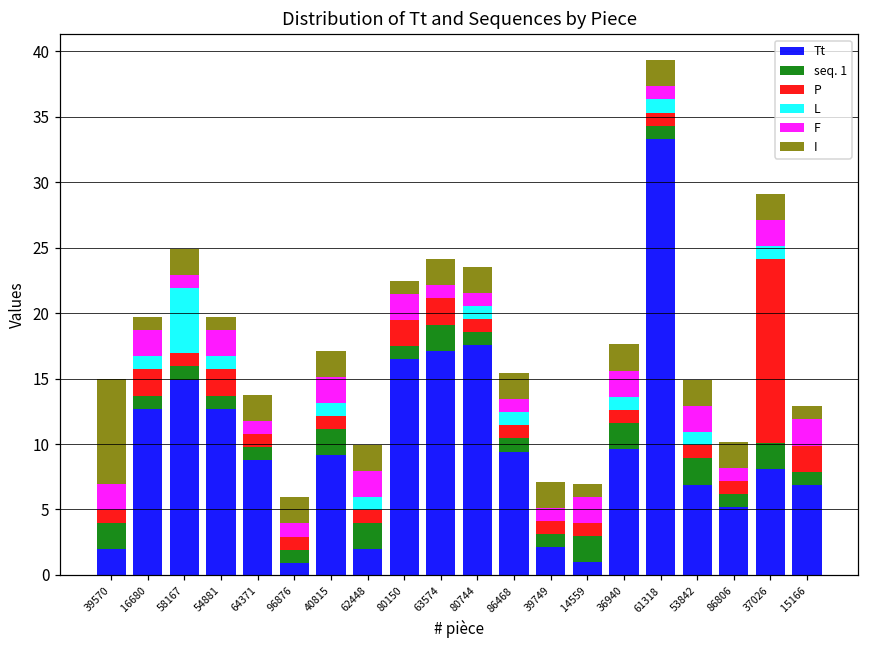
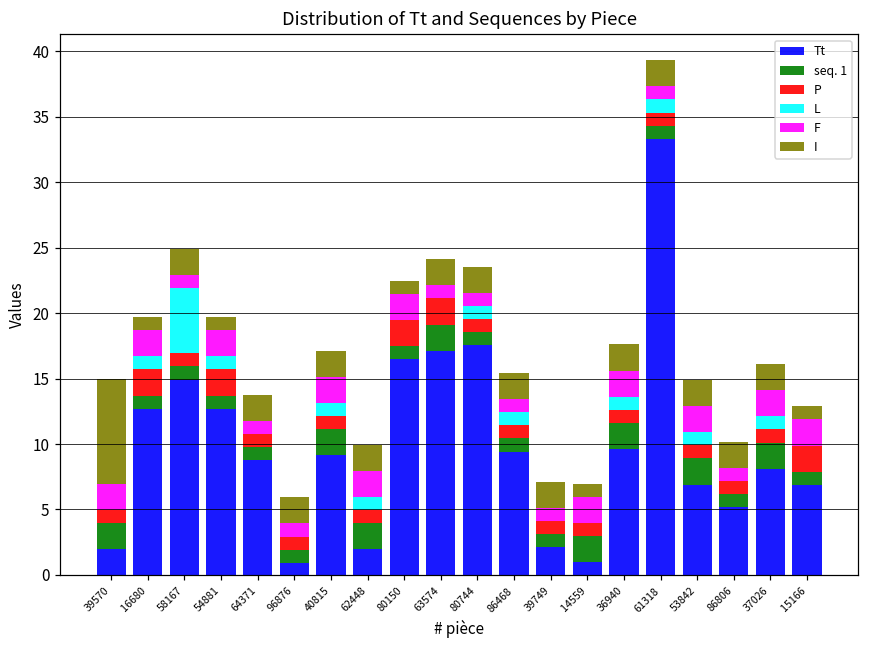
  {
    "Tt": {
      "39570": 2,
      "16680": 12.7,
      "58167": 15,
      "54881": 12.7,
      "64371": 8.8,
      "96876": 1,
      "40815": 9,
      "62448": 2,
      "80150": 16.5,
      "63574": 17,
      "80744": 17.5,
      "86468": 9.4,
      "39749": 2,
      "14559": 1,
      "36940": 9.6,
      "61318": 33.3,
      "53842": 7,
      "86806": 5,
      "37026": 8,
      "15166": 7
    },
    "seq. 1": {
      "39570": 2,
      "16680": 1,
      "58167": 1,
      "54881": 1,
      "64371": 1,
      "96876": 1,
      "40815": 2,
      "62448": 2,
      "80150": 1,
      "63574": 2,
      "80744": 1,
      "86468": 1,
      "39749": 1,
      "14559": 2,
      "36940": 2,
      "61318": 1,
      "53842": 2,
      "86806": 1,
      "37026": 2,
      "15166": 1
    },
    "P": {
      "39570": 1,
      "16680": 2,
      "58167": 1,
      "54881": 2,
      "64371": 1,
      "96876": 1,
      "40815": 1,
      "62448": 1,
      "80150": 2,
      "63574": 2,
      "80744": 1,
      "86468": 1,
      "39749": 1,
      "14559": 1,
      "36940": 1,
      "61318": 1,
      "53842": 1,
      "86806": 1,
-     "37026": 14,
+     "37026": 1,
      "15166": 2
    },
    "L": {
      "39570": 0,
      "16680": 1,
      "58167": 5,
      "54881": 1,
      "64371": 0,
      "96876": 0,
      "40815": 1,
      "62448": 1,
      "80150": 0,
      "63574": 0,
      "80744": 1,
      "86468": 1,
      "39749": 0,
      "14559": 0,
      "36940": 1,
      "61318": 1,
      "53842": 1,
      "86806": 0,
      "37026": 1,
      "15166": 0
    },
    "F": {
      "39570": 2,
      "16680": 2,
      "58167": 1,
      "54881": 2,
      "64371": 1,
      "96876": 1,
      "40815": 2,
      "62448": 2,
      "80150": 2,
      "63574": 1,
      "80744": 1,
      "86468": 1,
      "39749": 1,
      "14559": 2,
      "36940": 2,
      "61318": 1,
      "53842": 2,
      "86806": 1,
      "37026": 2,
      "15166": 2
    },
    "I": {
      "39570": 8,
      "16680": 1,
      "58167": 2,
      "54881": 1,
      "64371": 2,
      "96876": 2,
      "40815": 2,
      "62448": 2,
      "80150": 1,
      "63574": 2,
      "80744": 2,
      "86468": 2,
      "39749": 2,
      "14559": 1,
      "36940": 2,
      "61318": 2,
      "53842": 2,
      "86806": 2,
      "37026": 2,
      "15166": 1
    }
  }
